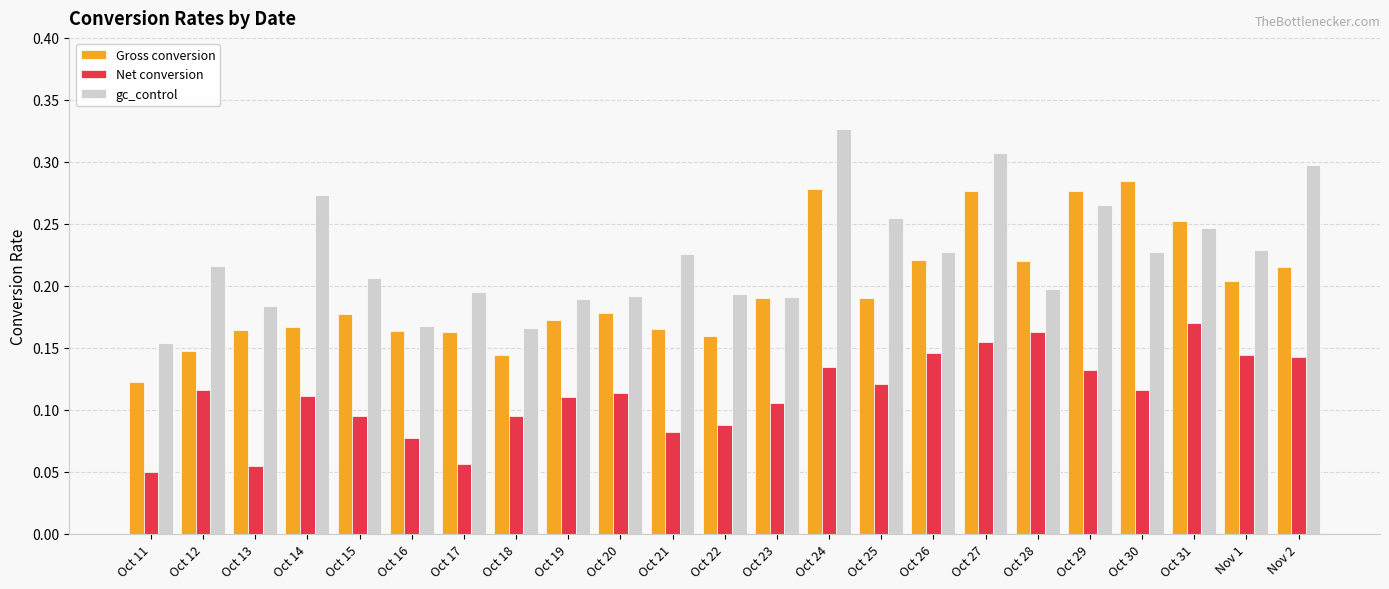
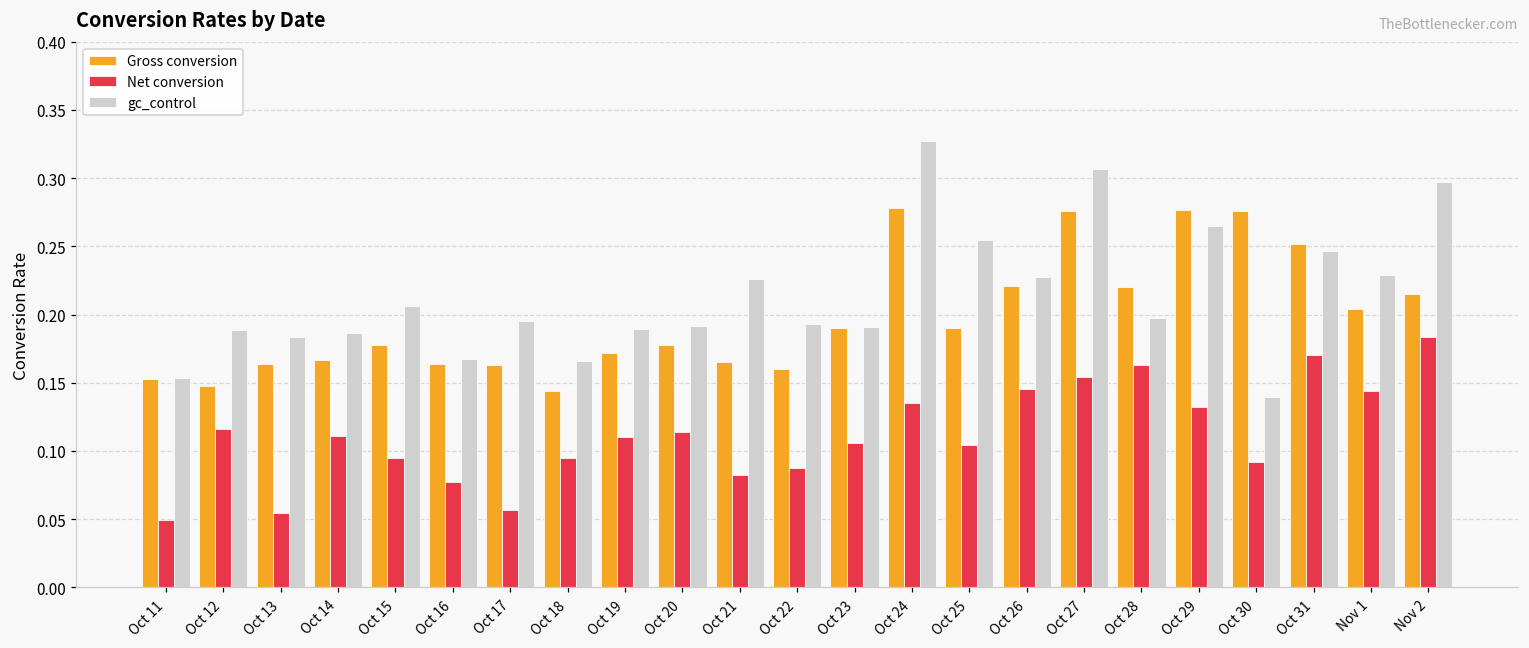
  {
    "Gross conversion": {
-     "Oct 11": 0.122,
+     "Oct 11": 0.153,
      "Oct 12": 0.148,
      "Oct 13": 0.164,
      "Oct 14": 0.167,
      "Oct 15": 0.178,
      "Oct 16": 0.164,
      "Oct 17": 0.163,
      "Oct 18": 0.144,
      "Oct 19": 0.172,
      "Oct 20": 0.178,
      "Oct 21": 0.166,
      "Oct 22": 0.160,
      "Oct 23": 0.190,
      "Oct 24": 0.278,
      "Oct 25": 0.190,
      "Oct 26": 0.221,
      "Oct 27": 0.276,
      "Oct 28": 0.220,
      "Oct 29": 0.276,
-     "Oct 30": 0.284,
+     "Oct 30": 0.276,
      "Oct 31": 0.252,
      "Nov 1": 0.204,
      "Nov 2": 0.215
    },
    "Net conversion": {
      "Oct 11": 0.050,
      "Oct 12": 0.116,
      "Oct 13": 0.055,
      "Oct 14": 0.111,
      "Oct 15": 0.095,
      "Oct 16": 0.077,
      "Oct 17": 0.056,
      "Oct 18": 0.095,
      "Oct 19": 0.110,
      "Oct 20": 0.114,
      "Oct 21": 0.082,
      "Oct 22": 0.087,
      "Oct 23": 0.106,
      "Oct 24": 0.135,
-     "Oct 25": 0.121,
+     "Oct 25": 0.104,
      "Oct 26": 0.146,
      "Oct 27": 0.154,
      "Oct 28": 0.163,
      "Oct 29": 0.132,
-     "Oct 30": 0.116,
+     "Oct 30": 0.092,
      "Oct 31": 0.170,
      "Nov 1": 0.144,
-     "Nov 2": 0.142
+     "Nov 2": 0.183
    },
    "gc_control": {
      "Oct 11": 0.154,
-     "Oct 12": 0.216,
+     "Oct 12": 0.189,
      "Oct 13": 0.184,
-     "Oct 14": 0.273,
+     "Oct 14": 0.187,
      "Oct 15": 0.207,
      "Oct 16": 0.168,
      "Oct 17": 0.195,
      "Oct 18": 0.166,
      "Oct 19": 0.190,
      "Oct 20": 0.192,
      "Oct 21": 0.226,
      "Oct 22": 0.193,
      "Oct 23": 0.191,
      "Oct 24": 0.327,
      "Oct 25": 0.255,
      "Oct 26": 0.227,
      "Oct 27": 0.307,
      "Oct 28": 0.197,
      "Oct 29": 0.265,
-     "Oct 30": 0.228,
+     "Oct 30": 0.140,
      "Oct 31": 0.246,
      "Nov 1": 0.229,
      "Nov 2": 0.297
    }
  }
